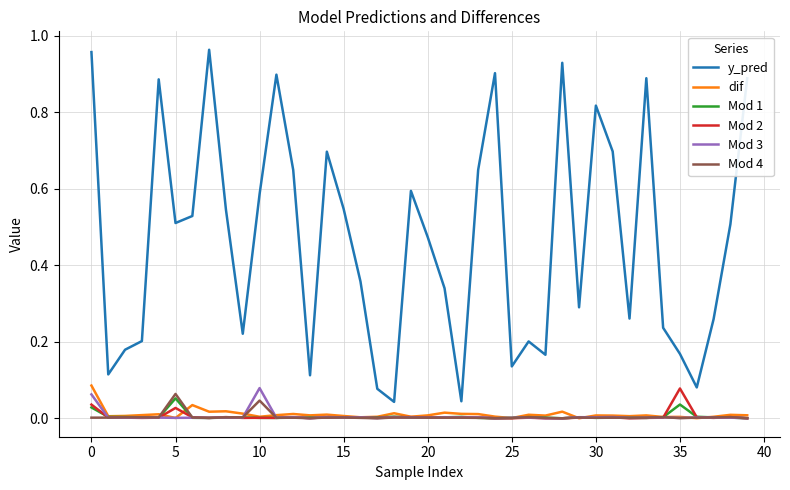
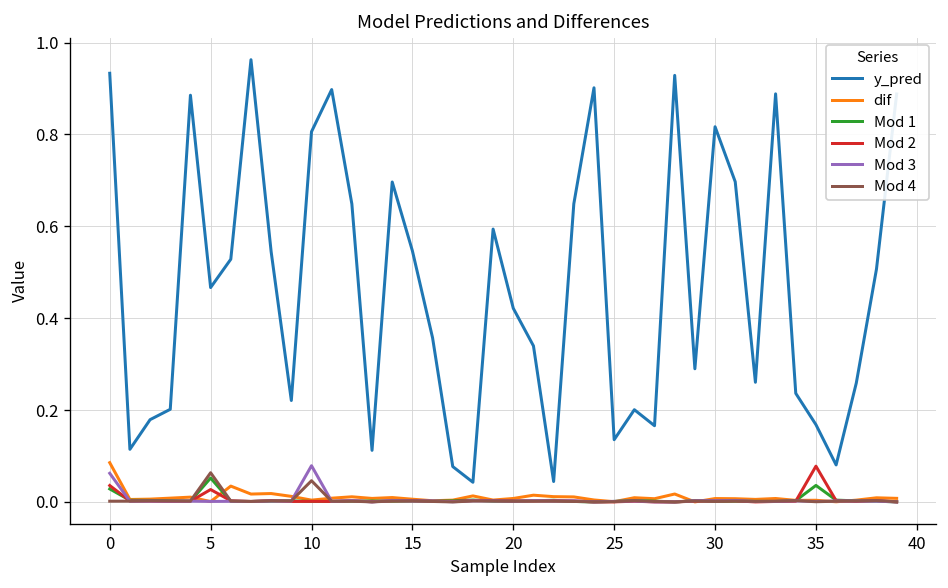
  {
    "y_pred": {
-     "0": 0.96,
-     "5": 0.51,
-     "10": 0.59,
+     "0": 0.93,
+     "5": 0.47,
+     "10": 0.81,
      "15": 0.55,
-     "20": 0.47,
+     "20": 0.42,
      "25": 0.14,
      "30": 0.82,
      "35": 0.17
    },
    "dif": {
      "0": 0.09
    },
    "Mod 1": {
      "0": 0.03,
      "5": 0.05,
      "35": 0.04
    },
    "Mod 2": {
      "0": 0.04,
      "5": 0.03,
      "35": 0.08
    },
    "Mod 3": {
      "0": 0.06,
      "10": 0.08
    },
    "Mod 4": {
      "0": 0.00,
      "5": 0.06,
      "10": 0.05
    }
  }
